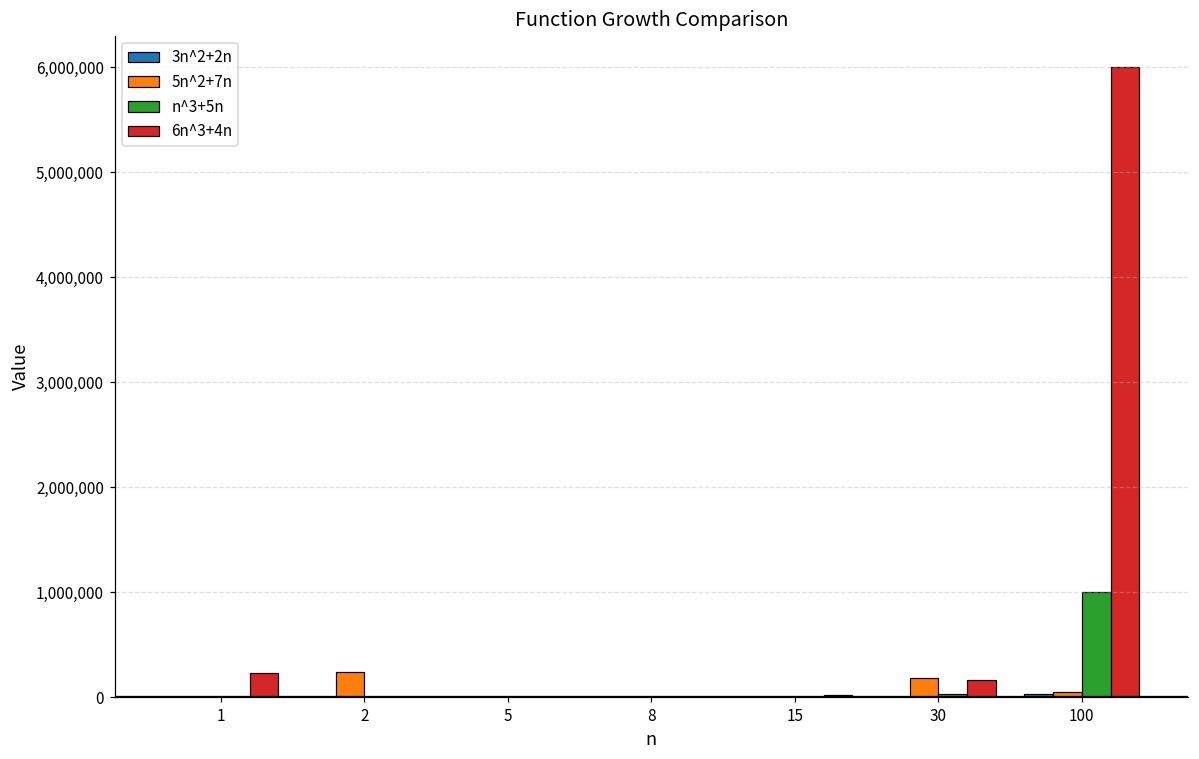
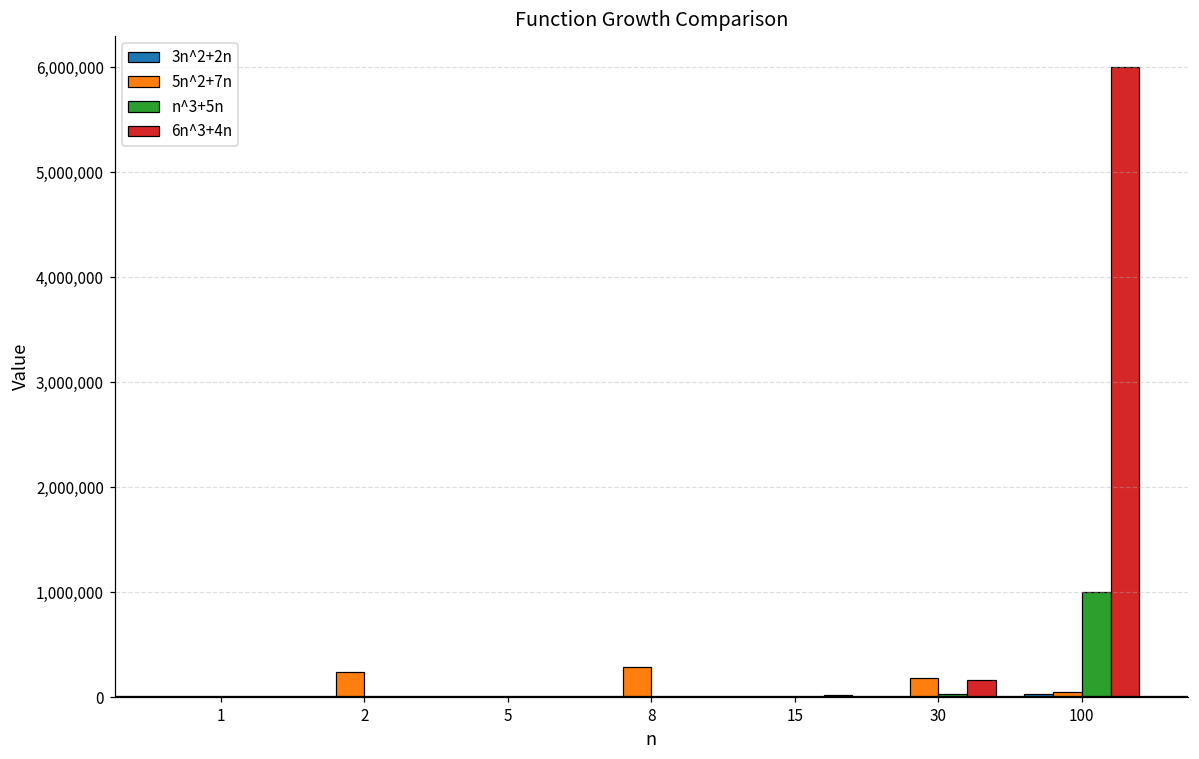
  {
    "3n^2+2n": {
      "100": "0"
    },
    "5n^2+7n": {
      "2": "200,000",
-     "8": "0",
+     "8": "300,000",
      "30": "200,000",
      "100": "100,000"
    },
    "n^3+5n": {
      "30": "0",
      "100": "1,000,000"
    },
    "6n^3+4n": {
-     "1": "200,000",
+     "1": "0",
      "30": "200,000",
      "100": "6,000,000"
    }
  }
